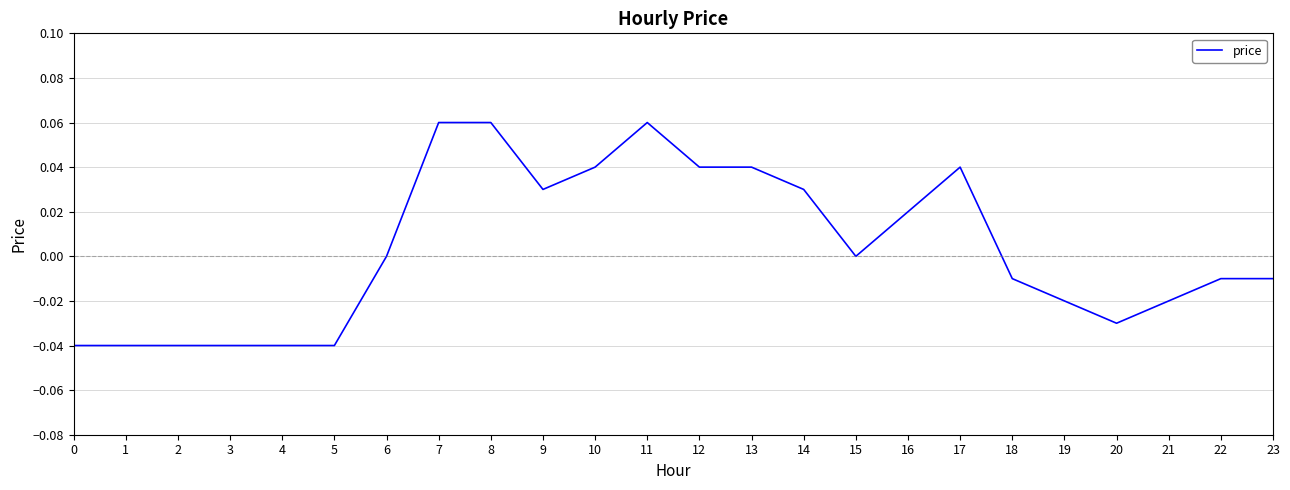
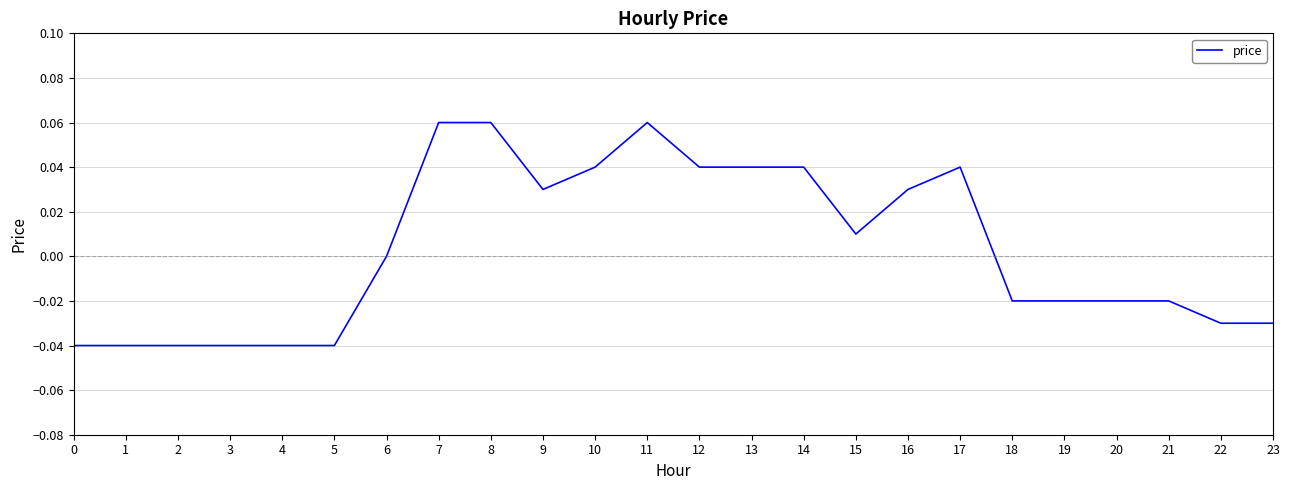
  {
    "0": -0.04,
    "1": -0.04,
    "2": -0.04,
    "3": -0.04,
    "4": -0.04,
    "5": -0.04,
    "6": 0.00,
    "7": 0.06,
    "8": 0.06,
    "9": 0.03,
    "10": 0.04,
    "11": 0.06,
    "12": 0.04,
    "13": 0.04,
-   "14": 0.03,
-   "15": 0.00,
-   "16": 0.02,
+   "14": 0.04,
+   "15": 0.01,
+   "16": 0.03,
    "17": 0.04,
-   "18": -0.01,
+   "18": -0.02,
    "19": -0.02,
-   "20": -0.03,
+   "20": -0.02,
    "21": -0.02,
-   "22": -0.01,
-   "23": -0.01
+   "22": -0.03,
+   "23": -0.03
  }
